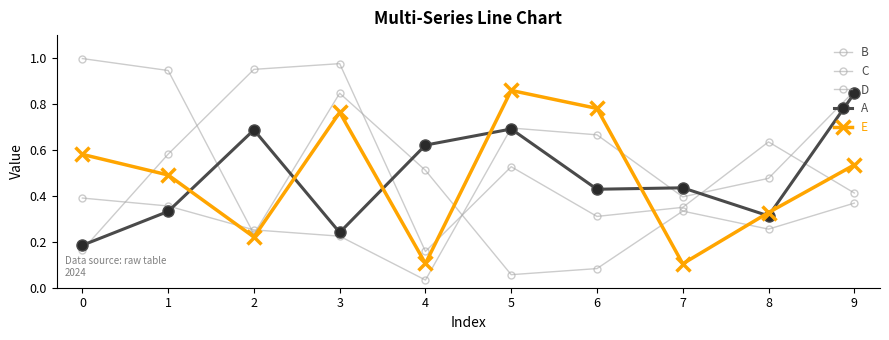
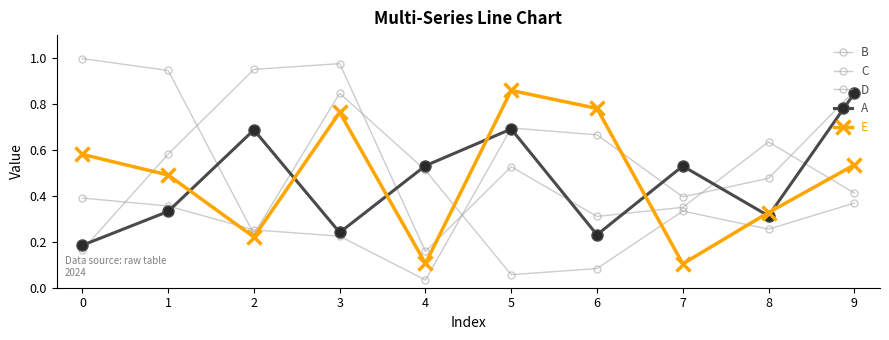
  {
    "A": {
      "0": 0.18,
      "1": 0.33,
      "2": 0.69,
      "3": 0.24,
-     "4": 0.62,
-     "6": 0.43,
-     "7": 0.44,
+     "4": 0.53,
+     "6": 0.23,
+     "7": 0.53,
      "8": 0.31
    },
    "E": {
      "0": 0.58,
      "1": 0.49,
      "2": 0.22,
      "3": 0.76,
      "4": 0.11,
      "5": 0.86,
      "6": 0.78,
      "7": 0.10,
      "8": 0.33,
      "9": 0.53
    }
  }
